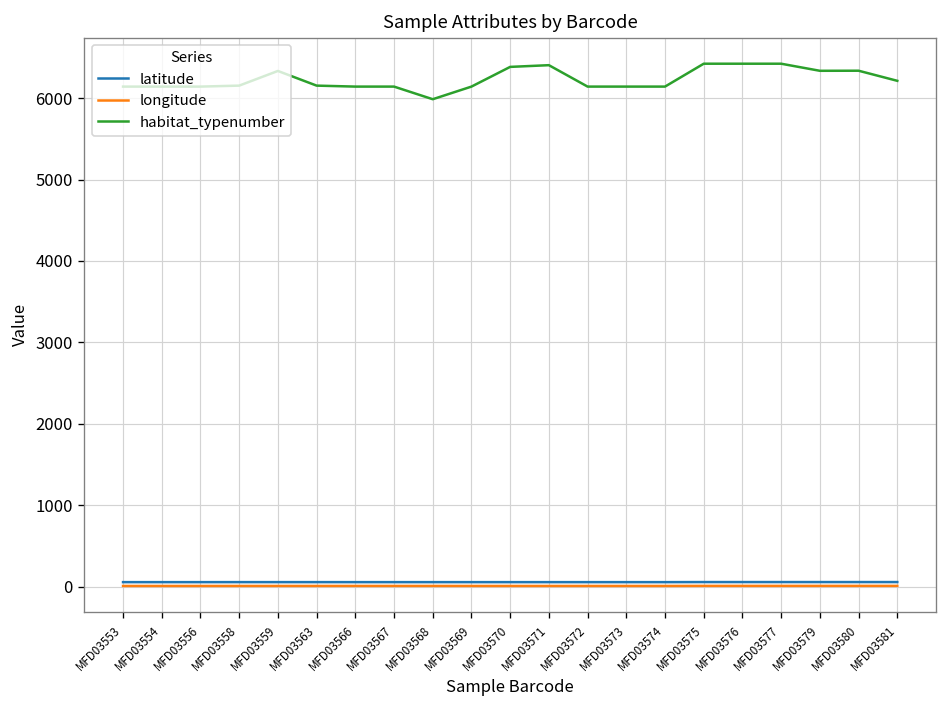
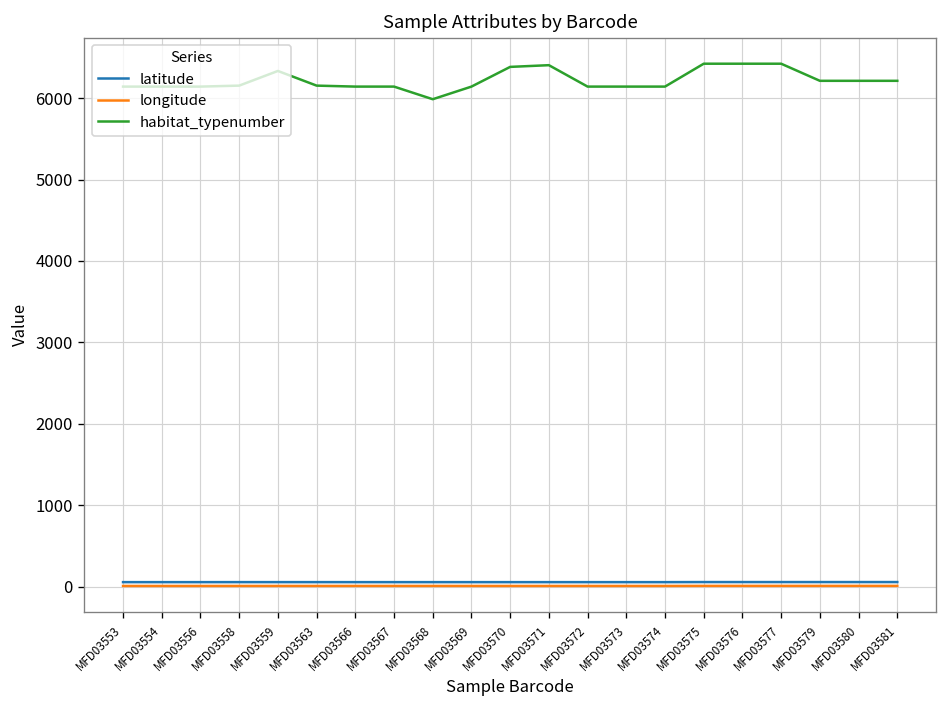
  {
    "latitude": {
      "MFD03553": 100,
      "MFD03554": 100,
      "MFD03556": 100,
      "MFD03558": 100,
      "MFD03559": 100,
      "MFD03563": 100,
      "MFD03566": 100,
      "MFD03567": 100,
      "MFD03568": 100,
      "MFD03569": 100,
      "MFD03570": 100,
      "MFD03571": 100,
      "MFD03572": 100,
      "MFD03573": 100,
      "MFD03574": 100,
      "MFD03575": 100,
      "MFD03576": 100,
      "MFD03577": 100,
      "MFD03579": 100,
      "MFD03580": 100,
      "MFD03581": 100
    },
    "longitude": {
      "MFD03553": 0,
      "MFD03554": 0,
      "MFD03556": 0,
      "MFD03558": 0,
      "MFD03559": 0,
      "MFD03563": 0,
      "MFD03566": 0,
      "MFD03567": 0,
      "MFD03568": 0,
      "MFD03569": 0,
      "MFD03570": 0,
      "MFD03571": 0,
      "MFD03572": 0,
      "MFD03573": 0,
      "MFD03574": 0,
      "MFD03575": 0,
      "MFD03576": 0,
      "MFD03577": 0,
      "MFD03579": 0,
      "MFD03580": 0,
      "MFD03581": 0
    },
    "habitat_typenumber": {
      "MFD03563": 6200,
      "MFD03566": 6100,
      "MFD03567": 6100,
      "MFD03568": 6000,
      "MFD03569": 6100,
      "MFD03570": 6400,
      "MFD03571": 6400,
      "MFD03572": 6100,
      "MFD03573": 6100,
      "MFD03574": 6100,
      "MFD03575": 6400,
      "MFD03576": 6400,
      "MFD03577": 6400,
-     "MFD03579": 6300,
-     "MFD03580": 6300,
+     "MFD03579": 6200,
+     "MFD03580": 6200,
      "MFD03581": 6200
    }
  }
